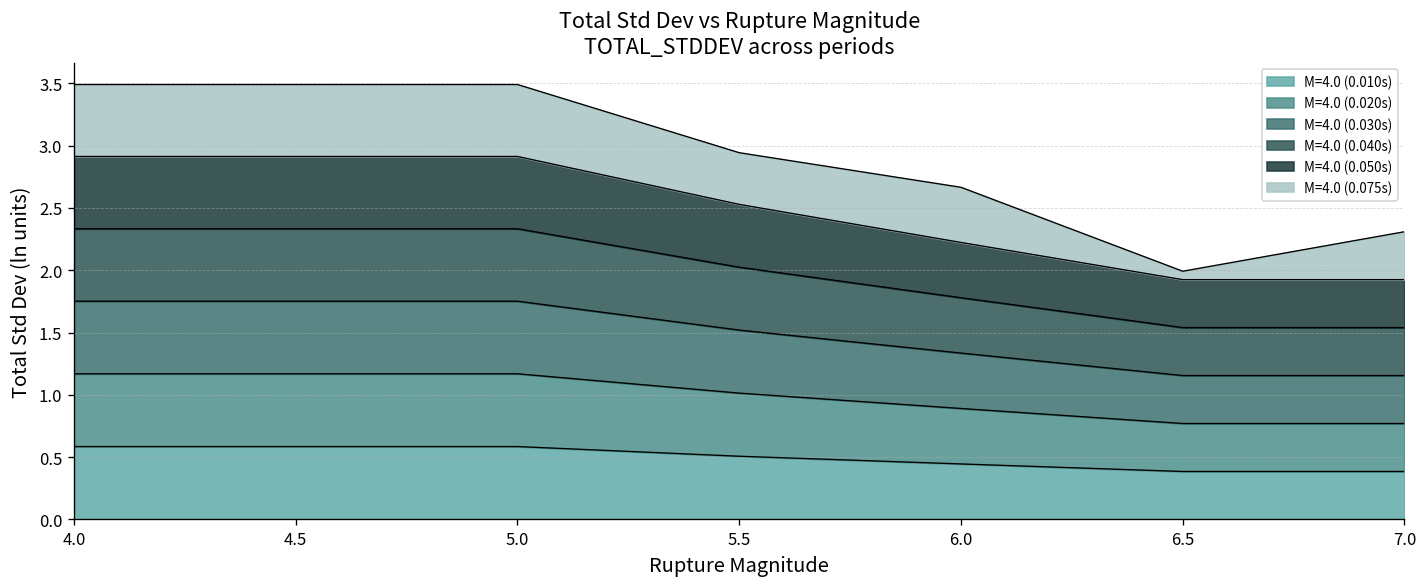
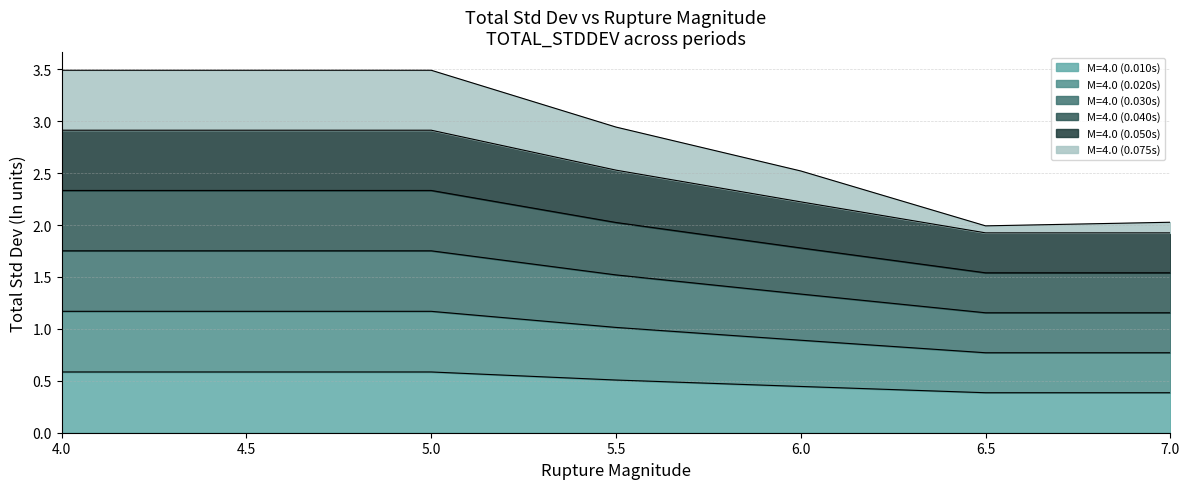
  {
    "M=4.0 (0.075s)": {
      "4.0": 0.58,
      "4.5": 0.58,
      "5.0": 0.58,
      "5.5": 0.41,
-     "6.0": 0.44,
+     "6.0": 0.30,
      "6.5": 0.07,
-     "7.0": 0.38
+     "7.0": 0.10
    }
  }
